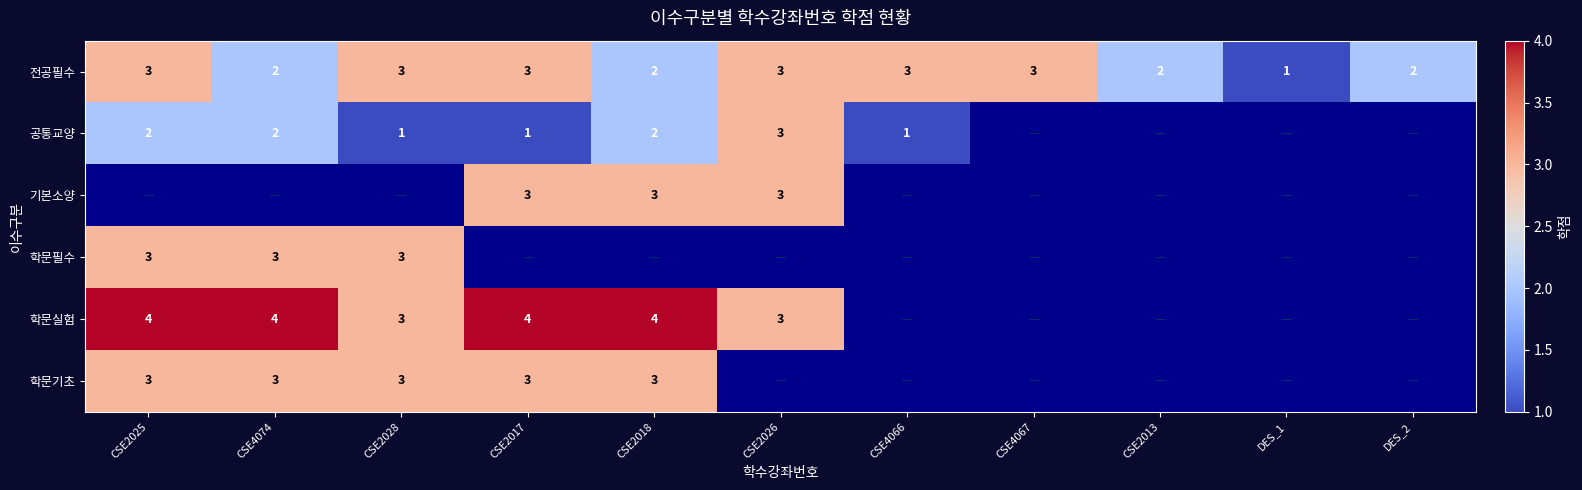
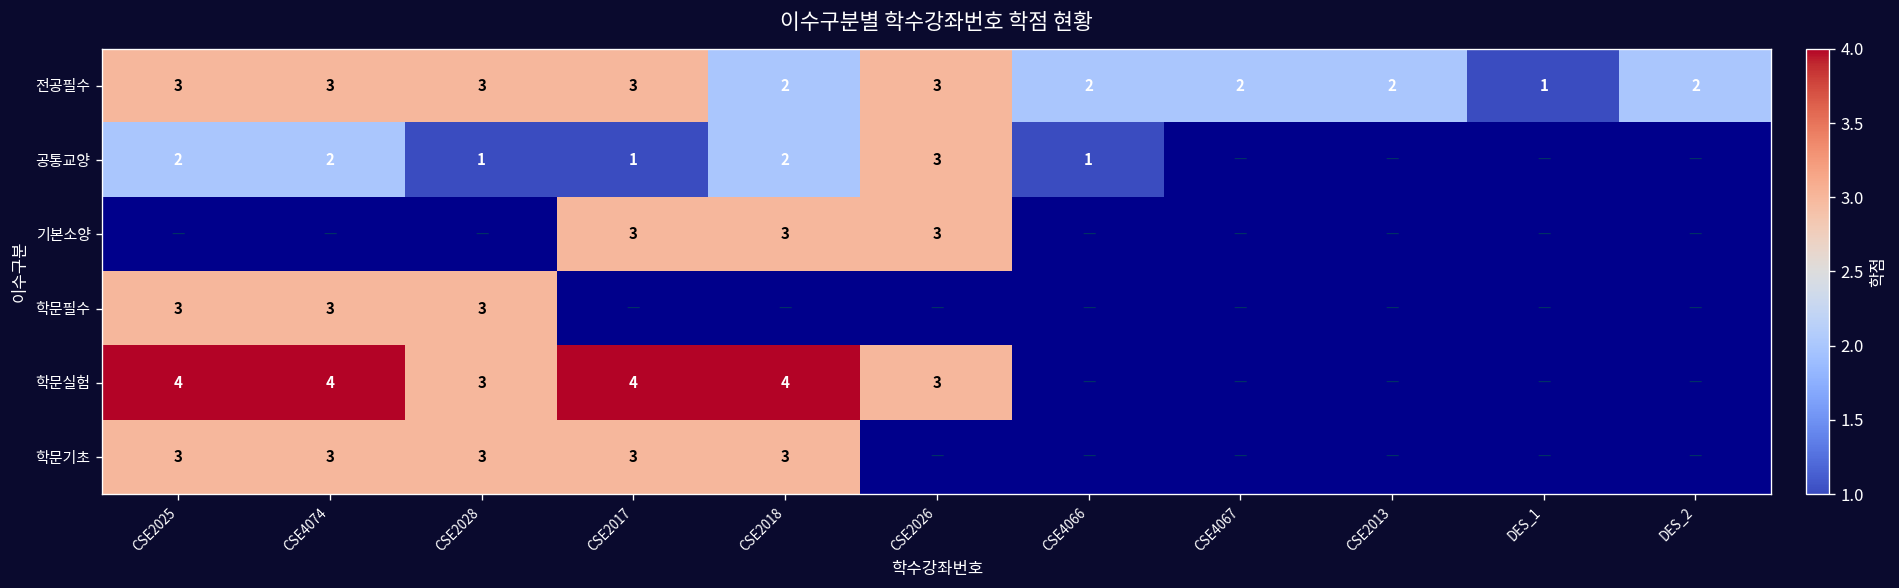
  {
    "전공필수": {
      "CSE2025": 3,
-     "CSE4074": 2,
+     "CSE4074": 3,
      "CSE2028": 3,
      "CSE2017": 3,
      "CSE2018": 2,
      "CSE2026": 3,
-     "CSE4066": 3,
-     "CSE4067": 3,
+     "CSE4066": 2,
+     "CSE4067": 2,
      "CSE2013": 2,
      "DES_1": 1,
      "DES_2": 2
    },
    "공통교양": {
      "CSE2025": 2,
      "CSE4074": 2,
      "CSE2028": 1,
      "CSE2017": 1,
      "CSE2018": 2,
      "CSE2026": 3,
      "CSE4066": 1
    },
    "기본소양": {
      "CSE2017": 3,
      "CSE2018": 3,
      "CSE2026": 3
    },
    "학문필수": {
      "CSE2025": 3,
      "CSE4074": 3,
      "CSE2028": 3
    },
    "학문실험": {
      "CSE2025": 4,
      "CSE4074": 4,
      "CSE2028": 3,
      "CSE2017": 4,
      "CSE2018": 4,
      "CSE2026": 3
    },
    "학문기초": {
      "CSE2025": 3,
      "CSE4074": 3,
      "CSE2028": 3,
      "CSE2017": 3,
      "CSE2018": 3
    }
  }
